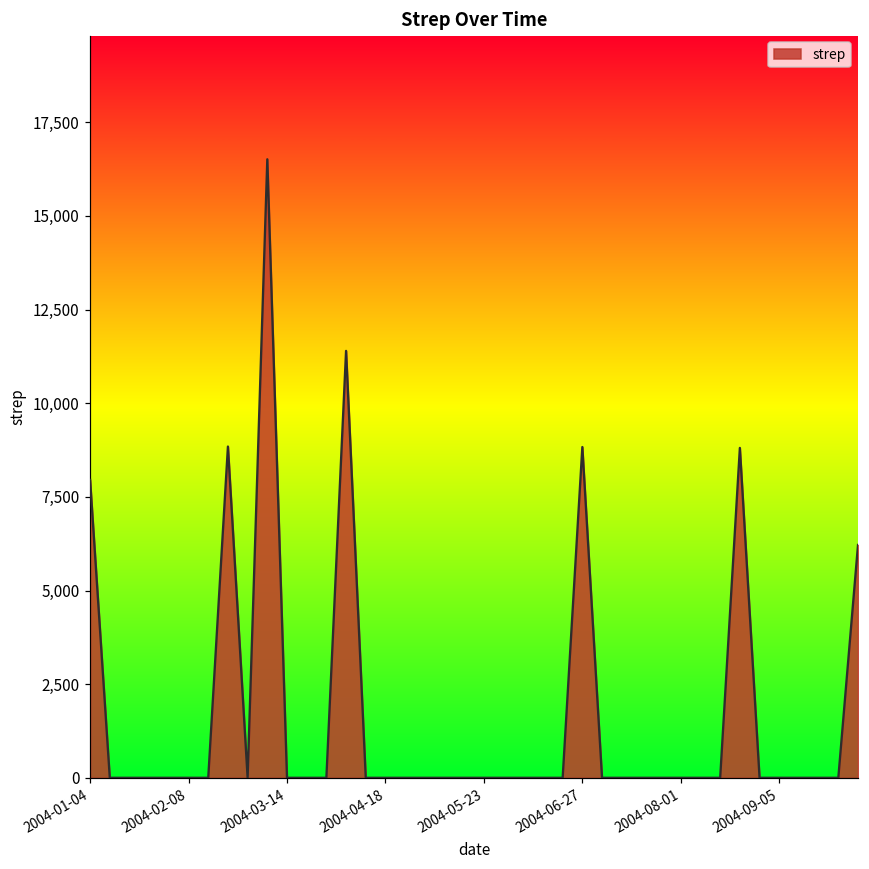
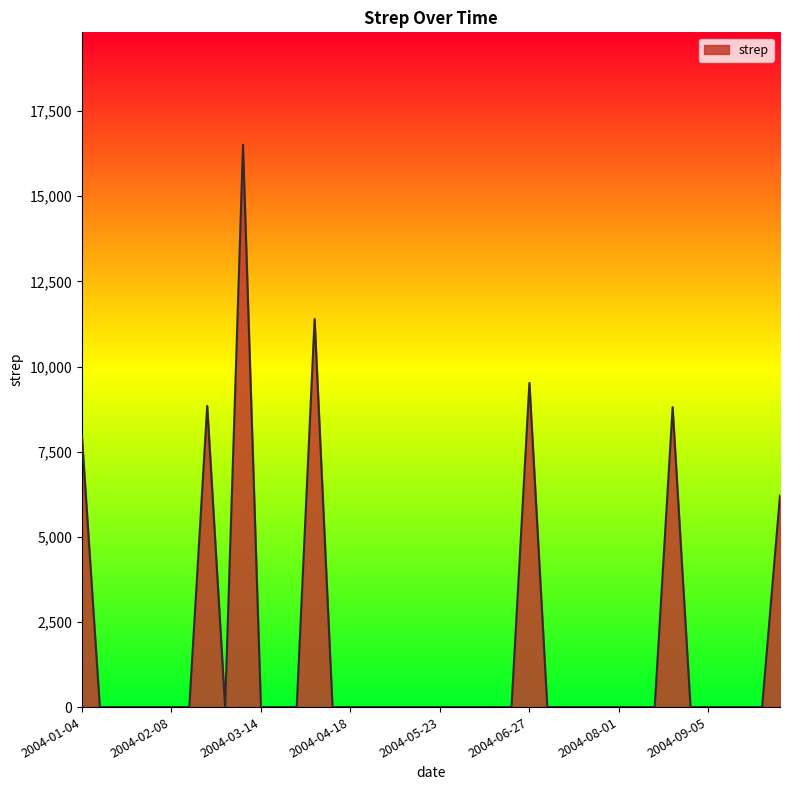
  {
    "2004-01-04": "8,000",
    "2004-02-08": "0",
    "2004-03-14": "0",
    "2004-04-18": "0",
    "2004-05-23": "0",
-   "2004-06-27": "8,800",
+   "2004-06-27": "9,500",
    "2004-08-01": "0",
    "2004-09-05": "0"
  }
